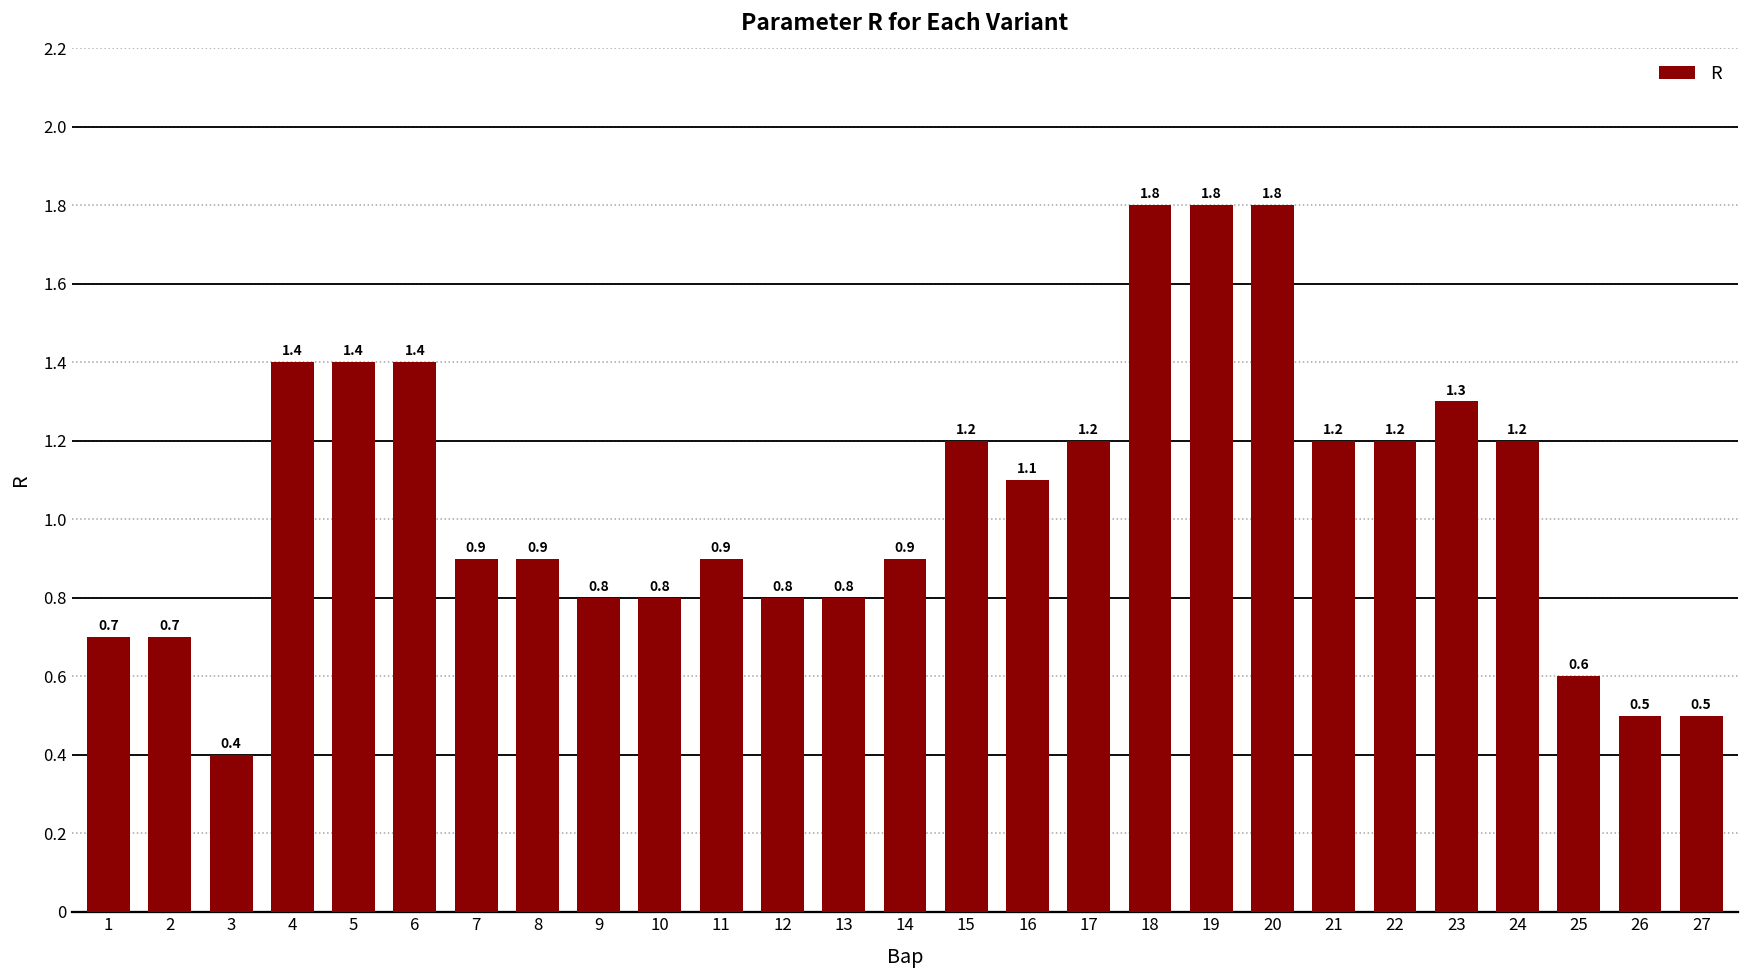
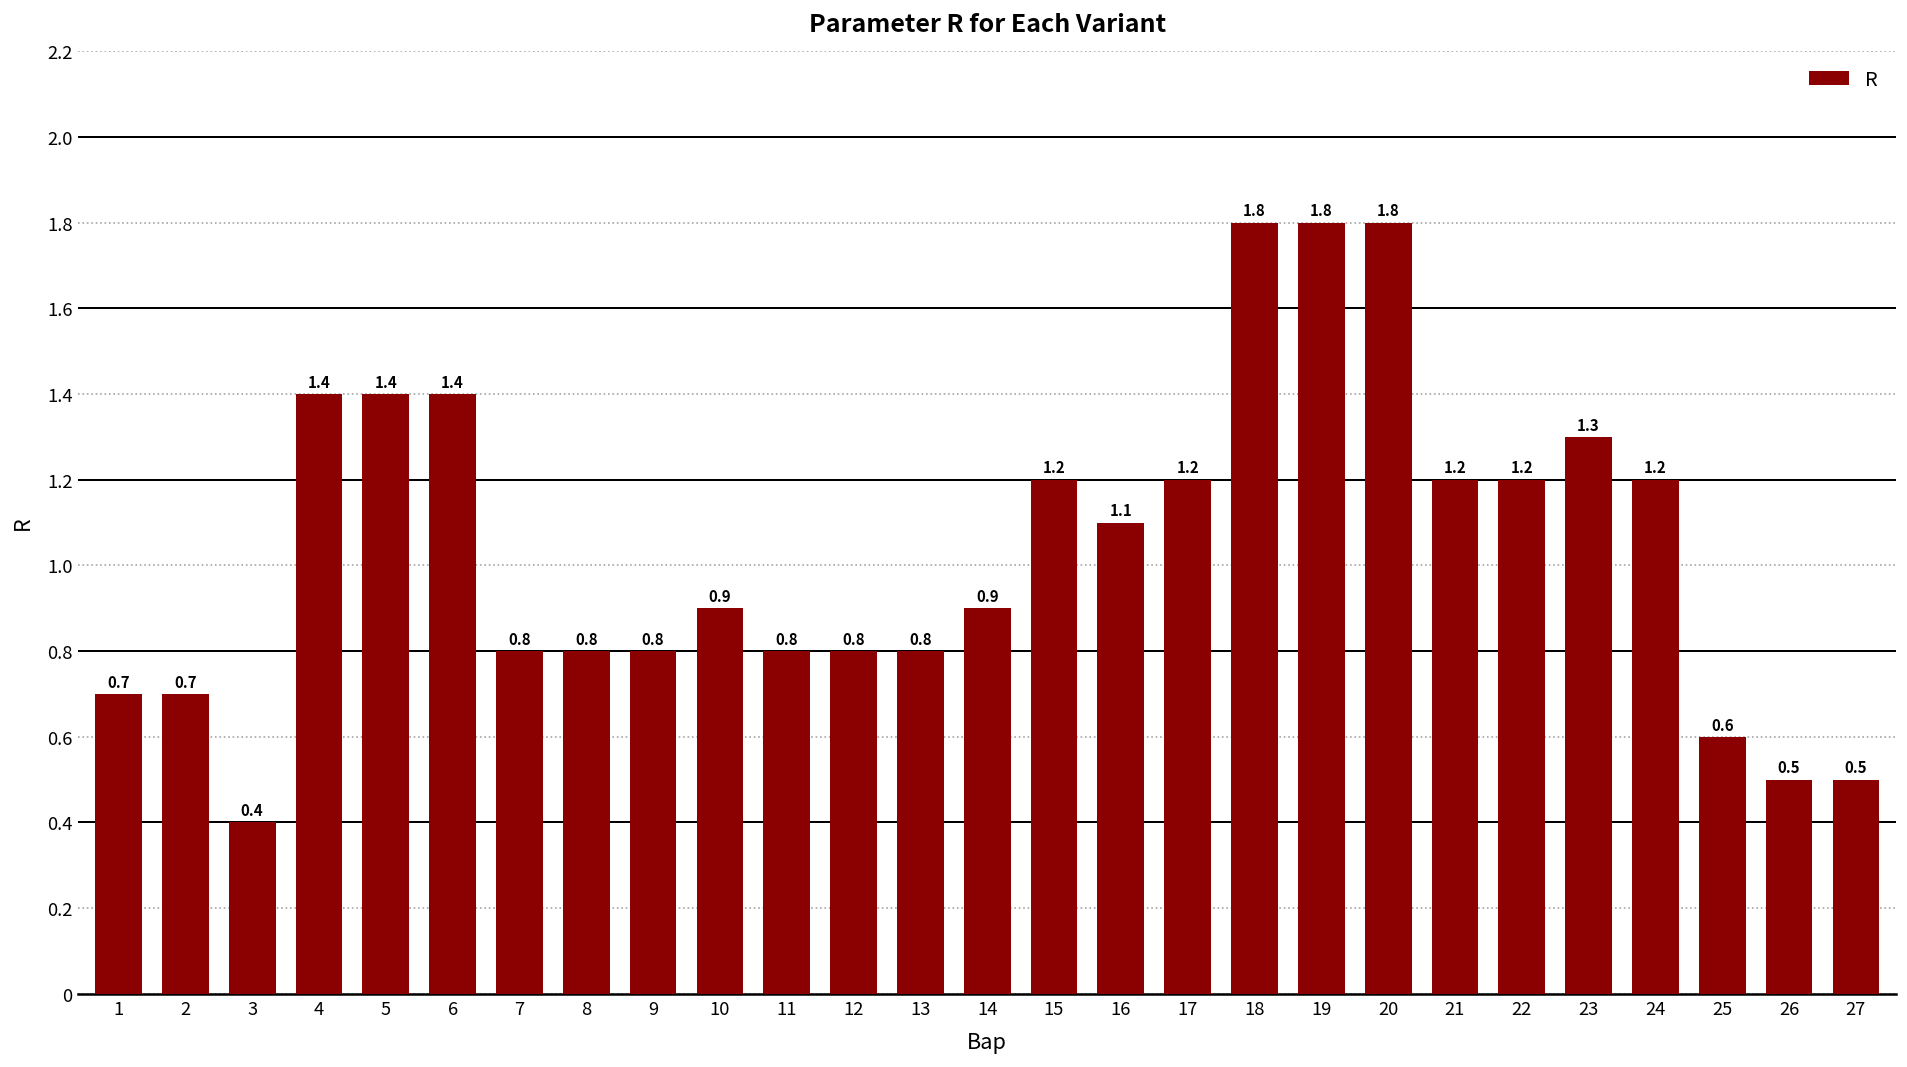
  {
    "1": 0.7,
    "2": 0.7,
    "3": 0.4,
    "4": 1.4,
    "5": 1.4,
    "6": 1.4,
-   "7": 0.9,
-   "8": 0.9,
+   "7": 0.8,
+   "8": 0.8,
    "9": 0.8,
-   "10": 0.8,
-   "11": 0.9,
+   "10": 0.9,
+   "11": 0.8,
    "12": 0.8,
    "13": 0.8,
    "14": 0.9,
    "15": 1.2,
    "16": 1.1,
    "17": 1.2,
    "18": 1.8,
    "19": 1.8,
    "20": 1.8,
    "21": 1.2,
    "22": 1.2,
    "23": 1.3,
    "24": 1.2,
    "25": 0.6,
    "26": 0.5,
    "27": 0.5
  }
